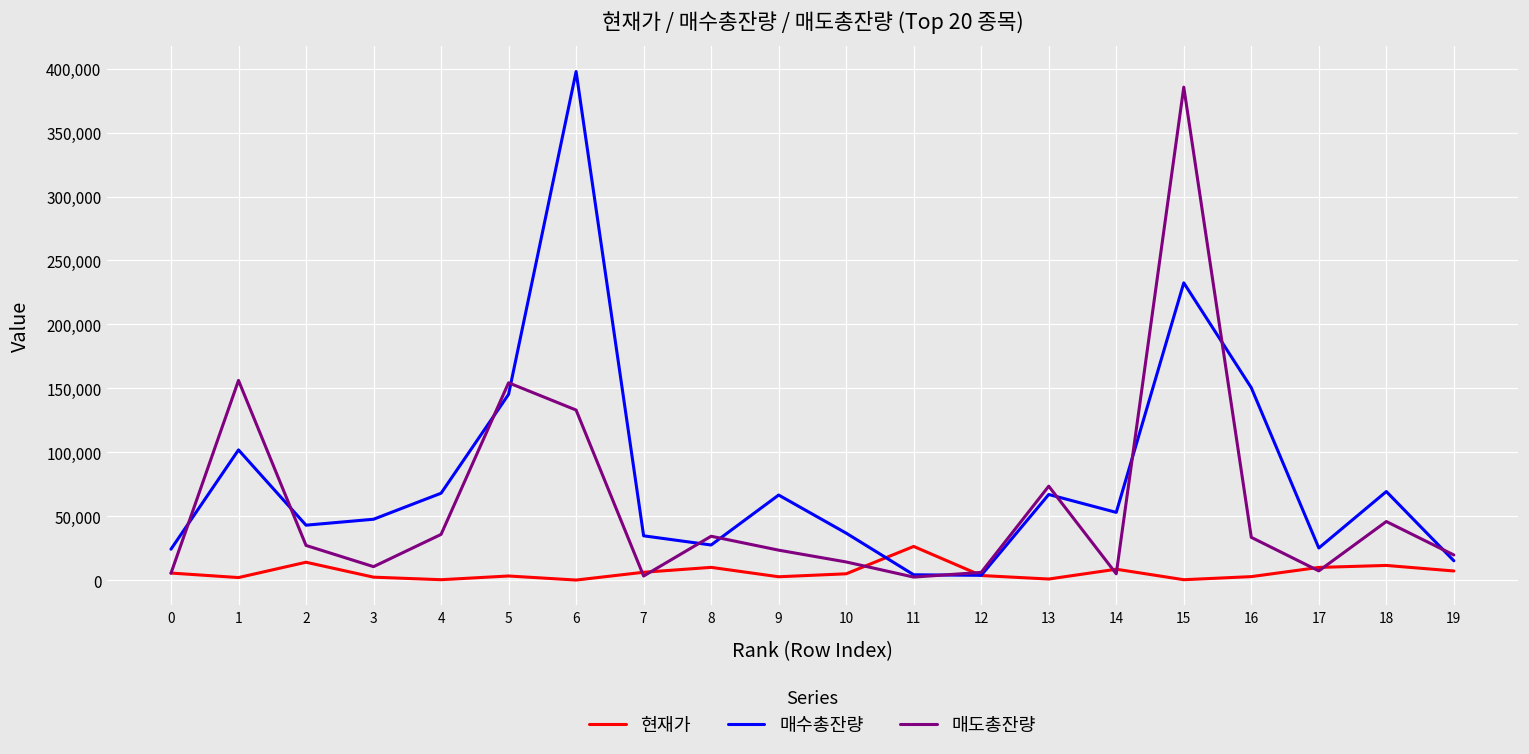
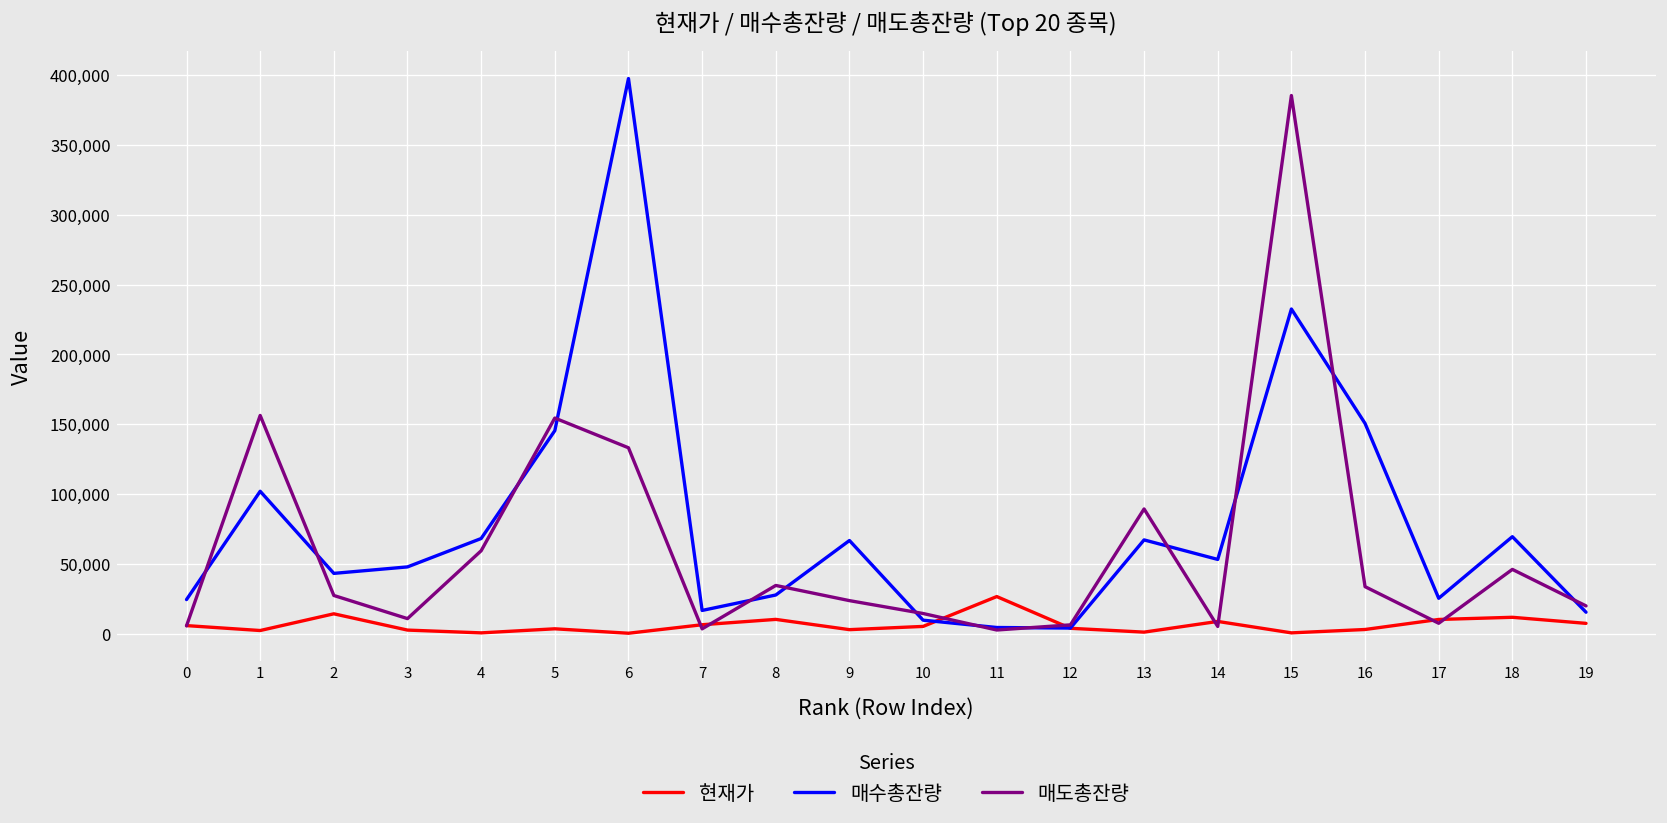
  {
    "현재가": {
      "1": "2,000",
      "2": "14,000",
      "3": "3,000",
      "4": "1,000",
      "5": "3,000",
      "6": "0",
      "7": "6,000",
      "8": "10,000",
      "9": "3,000",
      "10": "5,000",
      "11": "27,000",
      "13": "1,000",
      "14": "9,000",
      "15": "1,000",
      "16": "3,000",
      "17": "10,000",
      "18": "12,000",
      "19": "7,000"
    },
    "매수총잔량": {
      "0": "24,000",
      "1": "102,000",
      "2": "43,000",
      "3": "48,000",
      "4": "68,000",
      "5": "145,000",
      "6": "398,000",
-     "7": "35,000",
+     "7": "17,000",
      "8": "28,000",
      "9": "67,000",
-     "10": "37,000",
+     "10": "10,000",
      "13": "67,000",
      "14": "53,000",
      "15": "233,000",
      "16": "151,000",
      "17": "25,000",
      "18": "69,000",
      "19": "15,000"
    },
    "매도총잔량": {
      "1": "156,000",
      "2": "27,000",
      "3": "11,000",
-     "4": "36,000",
+     "4": "59,000",
      "5": "154,000",
      "6": "133,000",
      "7": "3,000",
      "8": "35,000",
      "9": "24,000",
      "10": "14,000",
      "12": "6,000",
-     "13": "74,000",
+     "13": "89,000",
      "14": "5,000",
      "15": "385,000",
      "16": "34,000",
      "17": "7,000",
      "18": "46,000",
      "19": "20,000"
    }
  }
